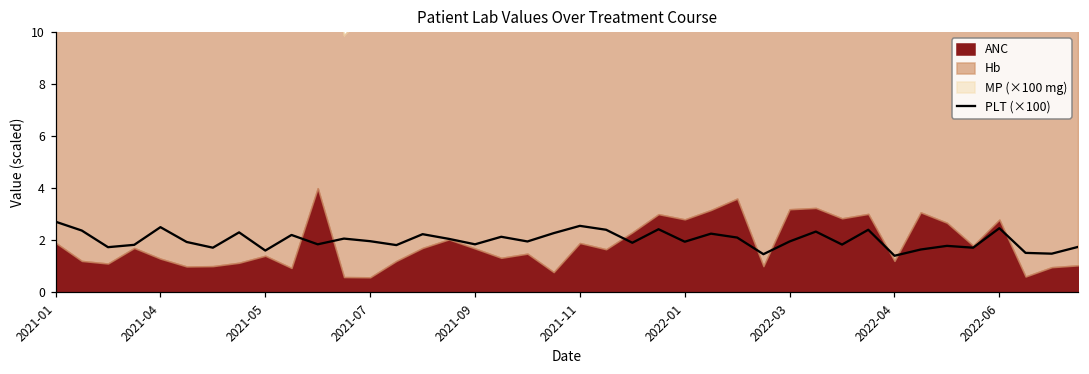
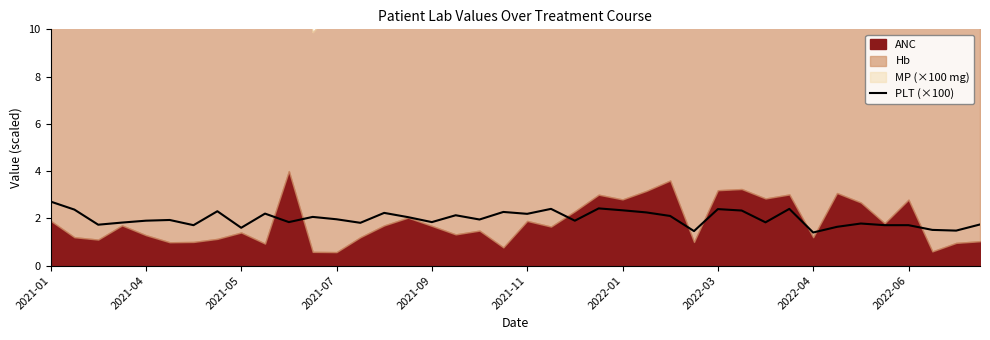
  {
    "PLT (×100)": {
      "2021-01": 2.7,
-     "2021-04": 2.5,
+     "2021-04": 1.9,
      "2021-05": 1.6,
      "2021-07": 2.0,
      "2021-09": 1.8,
-     "2021-11": 2.6,
-     "2022-01": 1.9,
-     "2022-03": 2.0,
+     "2021-11": 2.2,
+     "2022-01": 2.3,
+     "2022-03": 2.4,
      "2022-04": 1.4,
-     "2022-06": 2.5
+     "2022-06": 1.7
    },
    "ANC": {
      "2021-01": 1.9,
      "2021-04": 1.3,
      "2021-05": 1.4,
      "2021-07": 0.6,
      "2021-09": 1.7,
      "2021-11": 1.9,
      "2022-01": 2.8,
      "2022-03": 3.2,
      "2022-04": 1.2,
      "2022-06": 2.8
    }
  }
